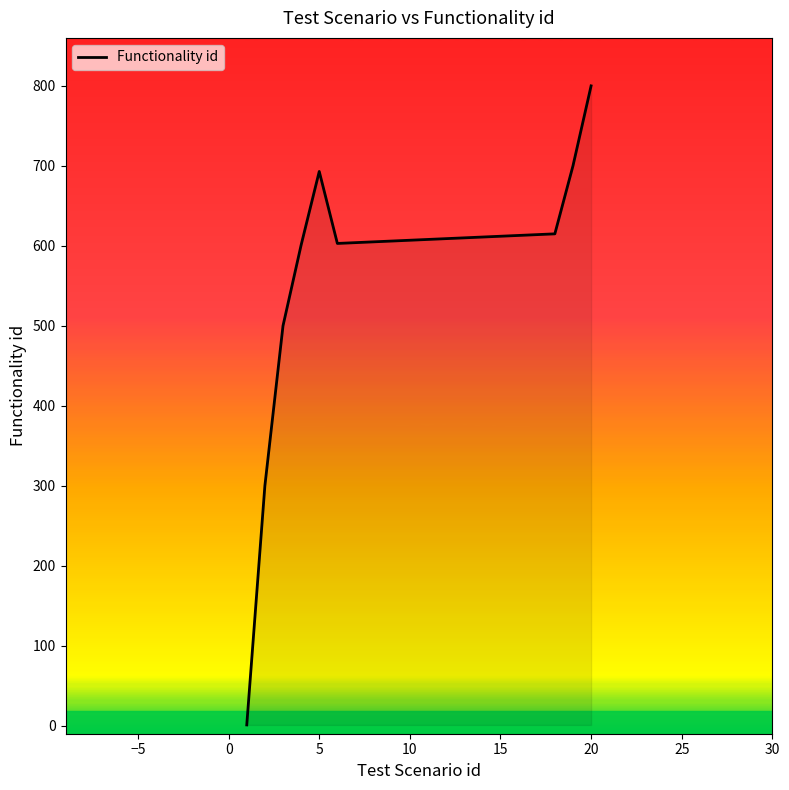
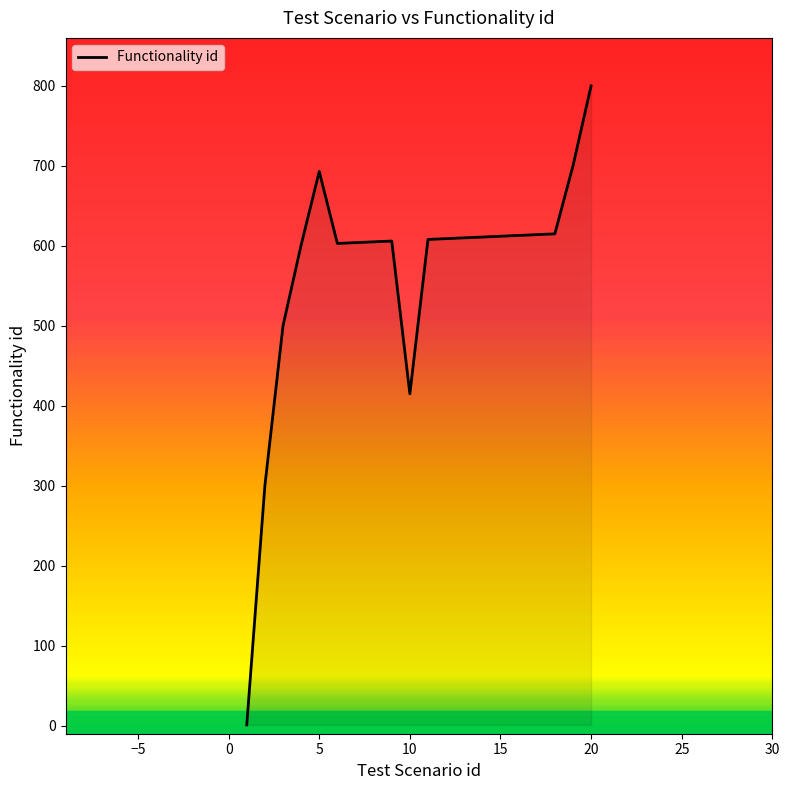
  {
    "5": 690,
-   "10": 610,
+   "10": 420,
    "15": 610,
    "20": 800
  }
